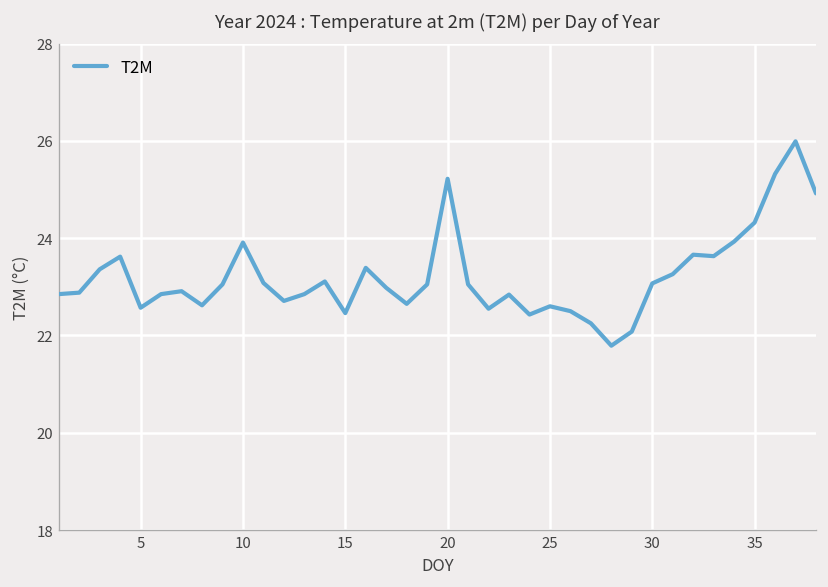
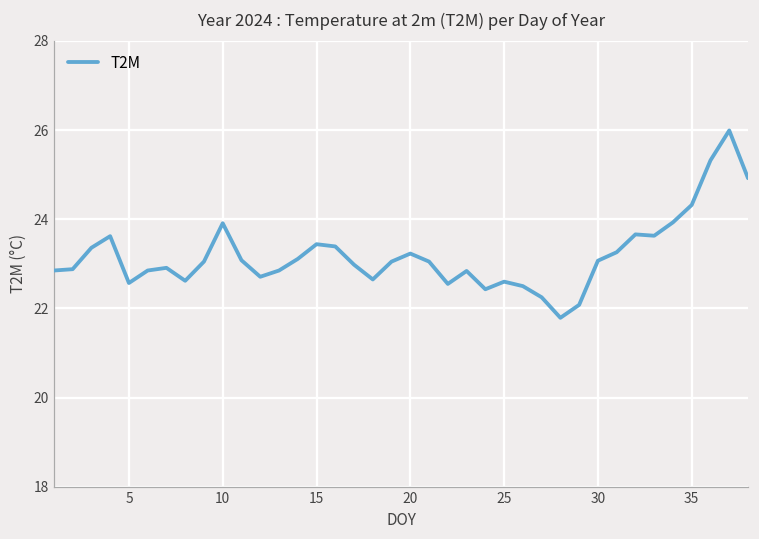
  {
    "5": 22.6,
    "10": 23.9,
-   "15": 22.5,
-   "20": 25.2,
+   "15": 23.4,
+   "20": 23.2,
    "25": 22.6,
    "30": 23.1,
    "35": 24.3
  }
